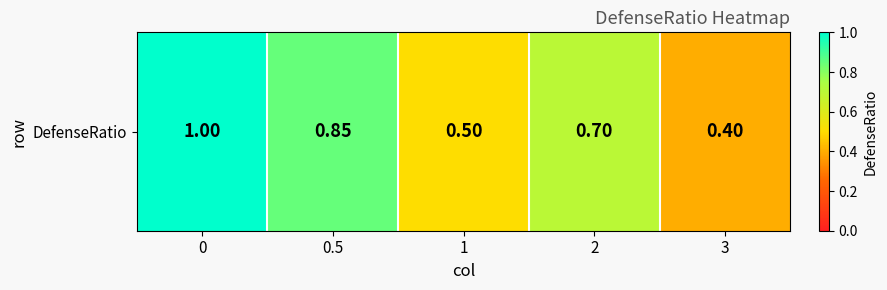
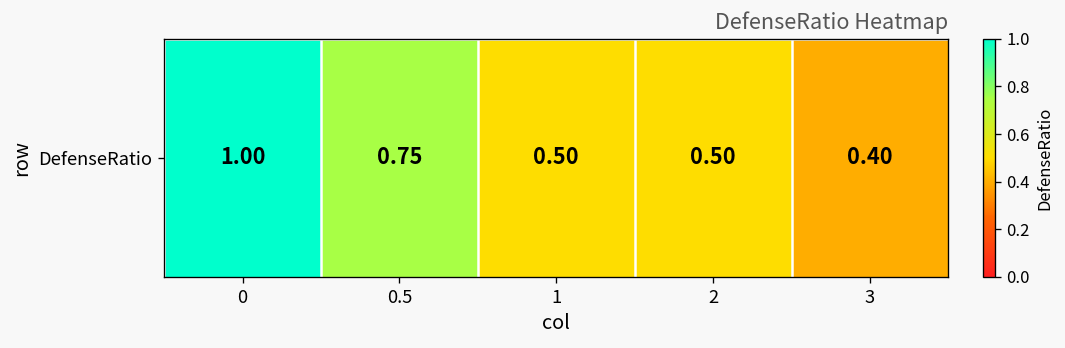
  {
    "DefenseRatio": {
      "0": 1.00,
-     "0.5": 0.85,
+     "0.5": 0.75,
      "1": 0.50,
-     "2": 0.70,
+     "2": 0.50,
      "3": 0.40
    }
  }
